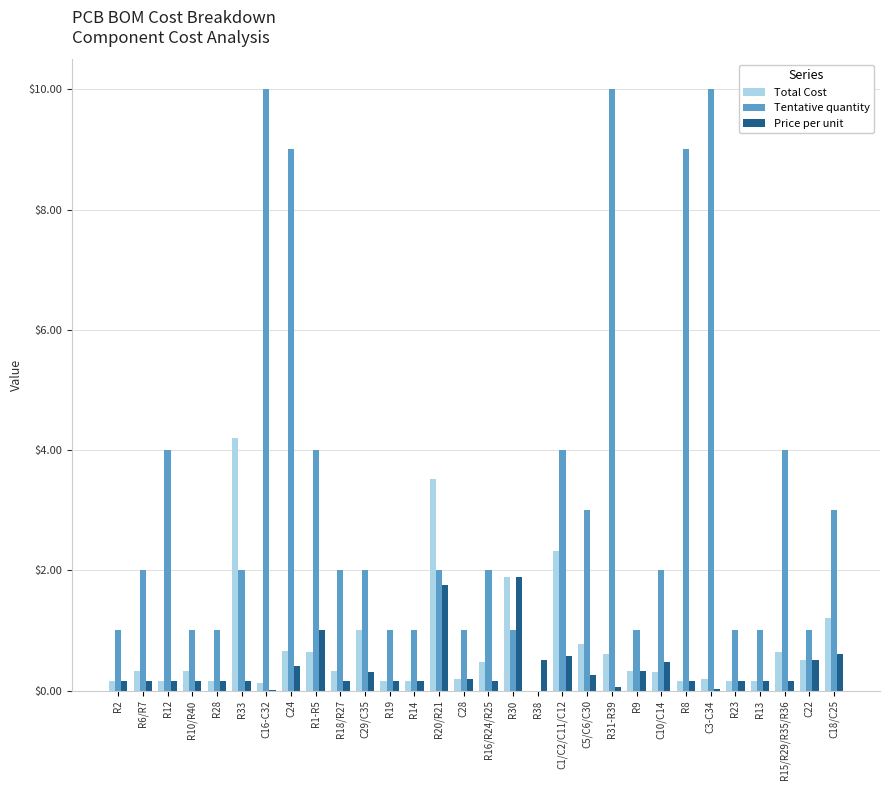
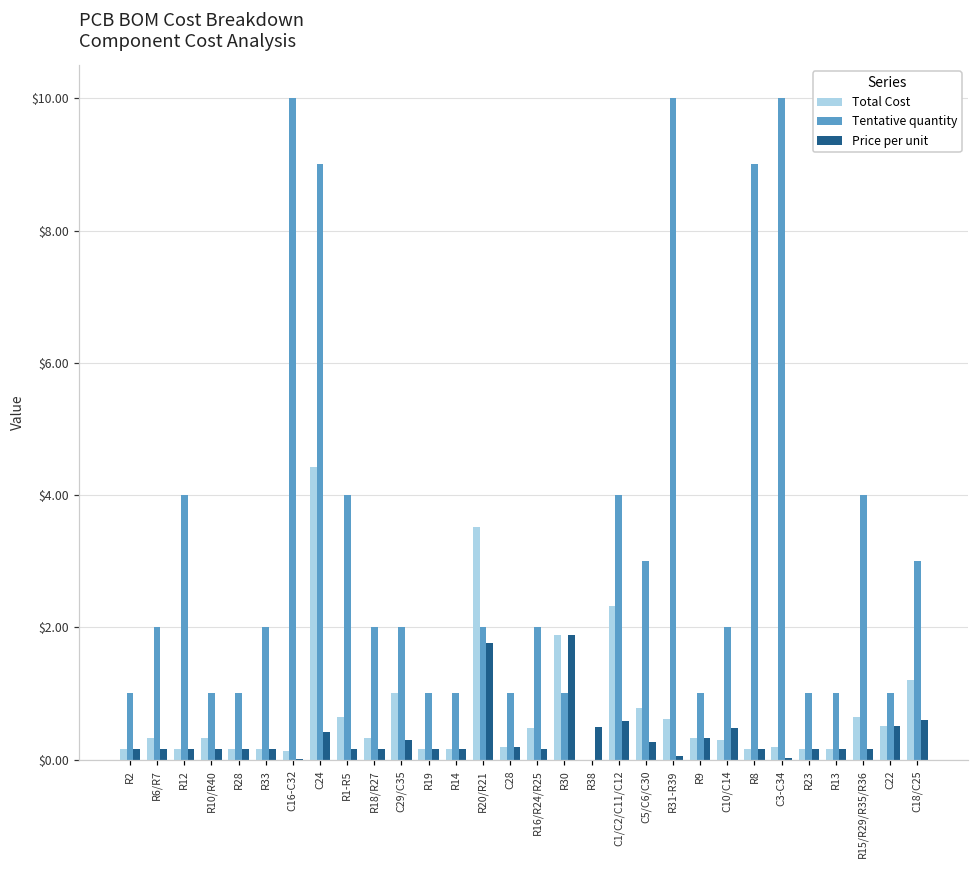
  {
    "Total Cost": {
      "R2": "$0.2",
      "R6/R7": "$0.3",
      "R12": "$0.2",
      "R10/R40": "$0.3",
      "R28": "$0.2",
-     "R33": "$4.2",
+     "R33": "$0.2",
      "C16-C32": "$0.1",
-     "C24": "$0.7",
+     "C24": "$4.4",
      "R1-R5": "$0.6",
      "R18/R27": "$0.3",
      "C29/C35": "$1.0",
      "R19": "$0.2",
      "R14": "$0.2",
      "R20/R21": "$3.5",
      "C28": "$0.2",
      "R16/R24/R25": "$0.5",
      "R30": "$1.9",
      "R38": "$0.0",
      "C1/C2/C11/C12": "$2.3",
      "C5/C6/C30": "$0.8",
      "R31-R39": "$0.6",
      "R9": "$0.3",
      "C10/C14": "$0.3",
      "R8": "$0.2",
      "C3-C34": "$0.2",
      "R23": "$0.2",
      "R13": "$0.2",
      "R15/R29/R35/R36": "$0.6",
      "C22": "$0.5",
      "C18/C25": "$1.2"
    },
    "Tentative quantity": {
      "R2": "$1.0",
      "R6/R7": "$2.0",
      "R12": "$4.0",
      "R10/R40": "$1.0",
      "R28": "$1.0",
      "R33": "$2.0",
      "C16-C32": "$10.0",
      "C24": "$9.0",
      "R1-R5": "$4.0",
      "R18/R27": "$2.0",
      "C29/C35": "$2.0",
      "R19": "$1.0",
      "R14": "$1.0",
      "R20/R21": "$2.0",
      "C28": "$1.0",
      "R16/R24/R25": "$2.0",
      "R30": "$1.0",
      "R38": "$0.0",
      "C1/C2/C11/C12": "$4.0",
      "C5/C6/C30": "$3.0",
      "R31-R39": "$10.0",
      "R9": "$1.0",
      "C10/C14": "$2.0",
      "R8": "$9.0",
      "C3-C34": "$10.0",
      "R23": "$1.0",
      "R13": "$1.0",
      "R15/R29/R35/R36": "$4.0",
      "C22": "$1.0",
      "C18/C25": "$3.0"
    },
    "Price per unit": {
      "R2": "$0.2",
      "R6/R7": "$0.2",
      "R12": "$0.2",
      "R10/R40": "$0.2",
      "R28": "$0.2",
      "R33": "$0.2",
      "C24": "$0.4",
-     "R1-R5": "$1.0",
+     "R1-R5": "$0.2",
      "R18/R27": "$0.2",
      "C29/C35": "$0.3",
      "R19": "$0.2",
      "R14": "$0.2",
      "R20/R21": "$1.8",
      "C28": "$0.2",
      "R16/R24/R25": "$0.2",
      "R30": "$1.9",
      "R38": "$0.5",
      "C1/C2/C11/C12": "$0.6",
      "C5/C6/C30": "$0.3",
      "R31-R39": "$0.1",
      "R9": "$0.3",
      "C10/C14": "$0.5",
      "R8": "$0.2",
      "R23": "$0.2",
      "R13": "$0.2",
      "R15/R29/R35/R36": "$0.2",
      "C22": "$0.5",
      "C18/C25": "$0.6"
    }
  }
